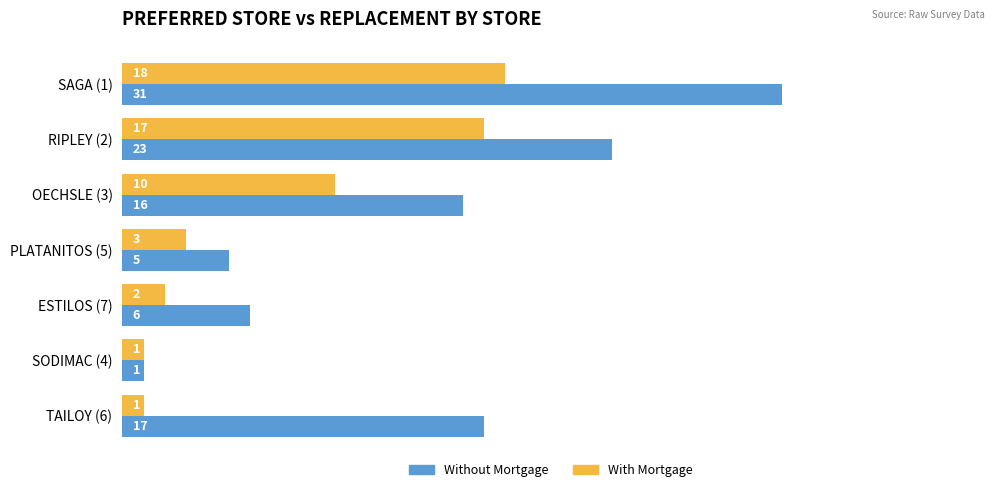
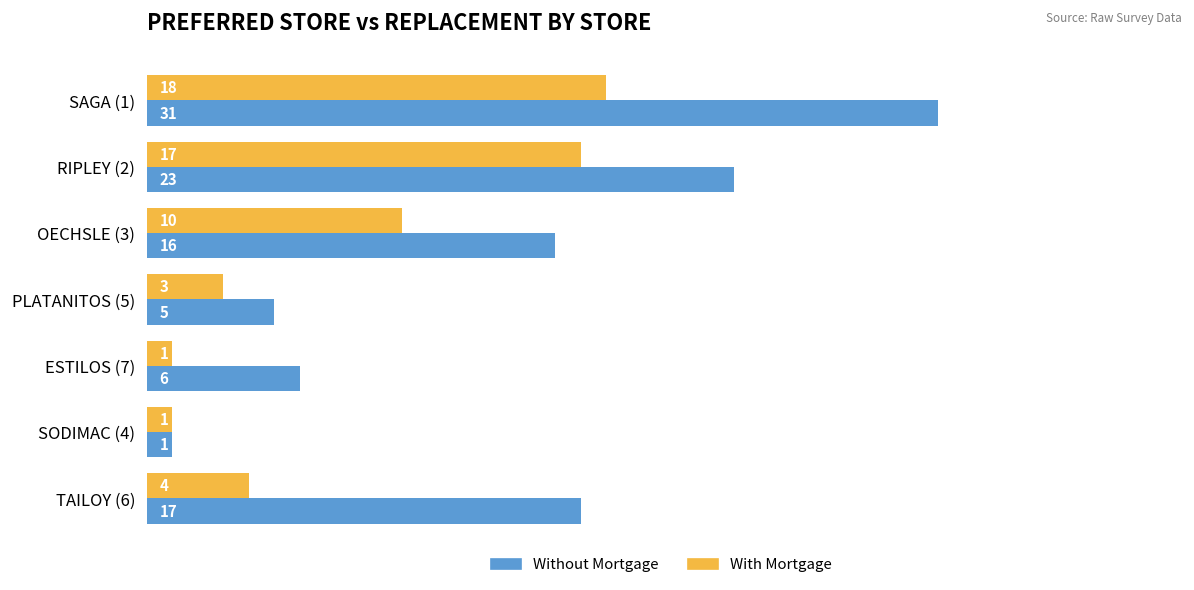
  {
    "Without Mortgage": {
      "SAGA (1)": 31,
      "RIPLEY (2)": 23,
      "OECHSLE (3)": 16,
      "PLATANITOS (5)": 5,
      "ESTILOS (7)": 6,
      "SODIMAC (4)": 1,
      "TAILOY (6)": 17
    },
    "With Mortgage": {
      "SAGA (1)": 18,
      "RIPLEY (2)": 17,
      "OECHSLE (3)": 10,
      "PLATANITOS (5)": 3,
-     "ESTILOS (7)": 2,
+     "ESTILOS (7)": 1,
      "SODIMAC (4)": 1,
-     "TAILOY (6)": 1
+     "TAILOY (6)": 4
    }
  }
